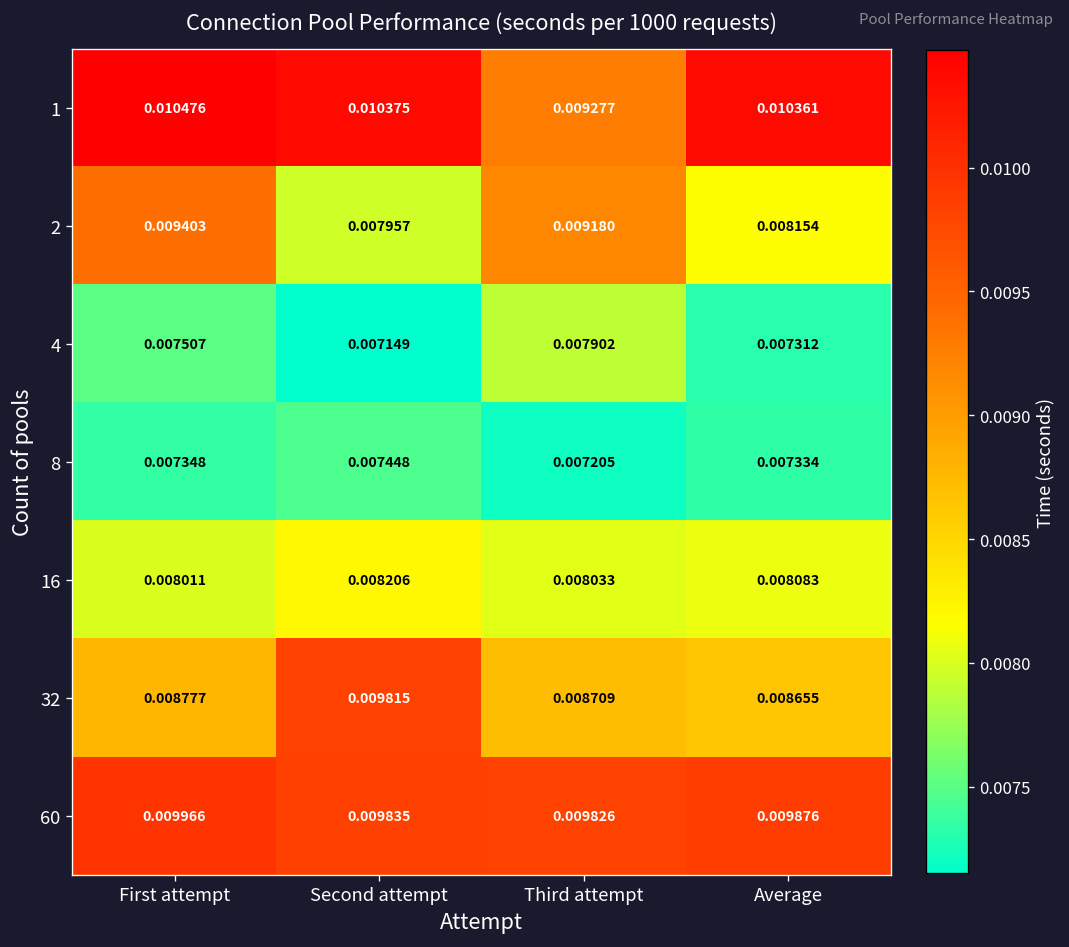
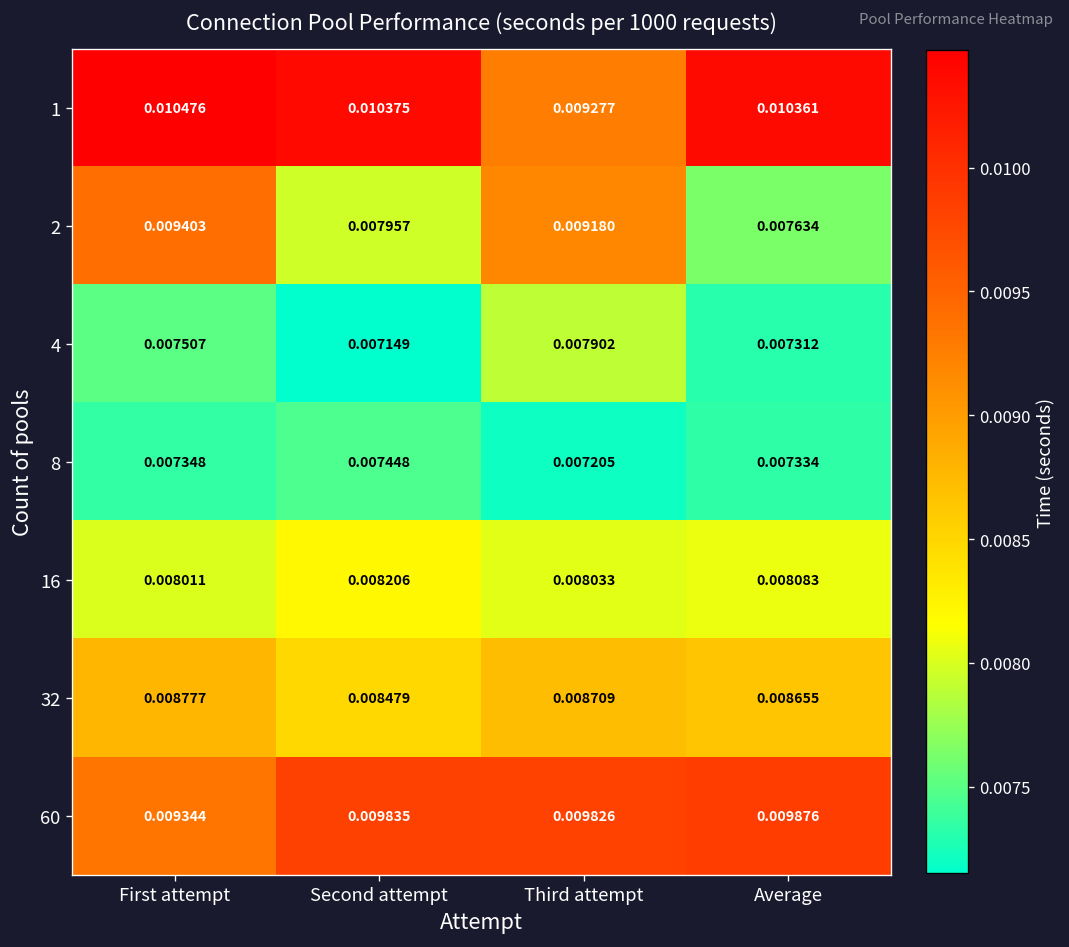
  {
    "1": {
      "First attempt": 0.010476,
      "Second attempt": 0.010375,
      "Third attempt": 0.009277,
      "Average": 0.010361
    },
    "2": {
      "First attempt": 0.009403,
      "Second attempt": 0.007957,
      "Third attempt": 0.009180,
-     "Average": 0.008154
+     "Average": 0.007634
    },
    "4": {
      "First attempt": 0.007507,
      "Second attempt": 0.007149,
      "Third attempt": 0.007902,
      "Average": 0.007312
    },
    "8": {
      "First attempt": 0.007348,
      "Second attempt": 0.007448,
      "Third attempt": 0.007205,
      "Average": 0.007334
    },
    "16": {
      "First attempt": 0.008011,
      "Second attempt": 0.008206,
      "Third attempt": 0.008033,
      "Average": 0.008083
    },
    "32": {
      "First attempt": 0.008777,
-     "Second attempt": 0.009815,
+     "Second attempt": 0.008479,
      "Third attempt": 0.008709,
      "Average": 0.008655
    },
    "60": {
-     "First attempt": 0.009966,
+     "First attempt": 0.009344,
      "Second attempt": 0.009835,
      "Third attempt": 0.009826,
      "Average": 0.009876
    }
  }
